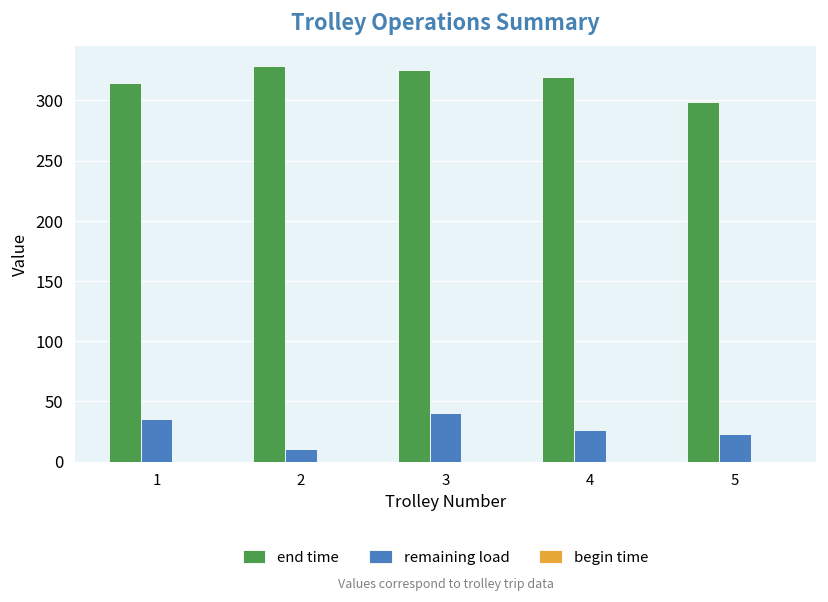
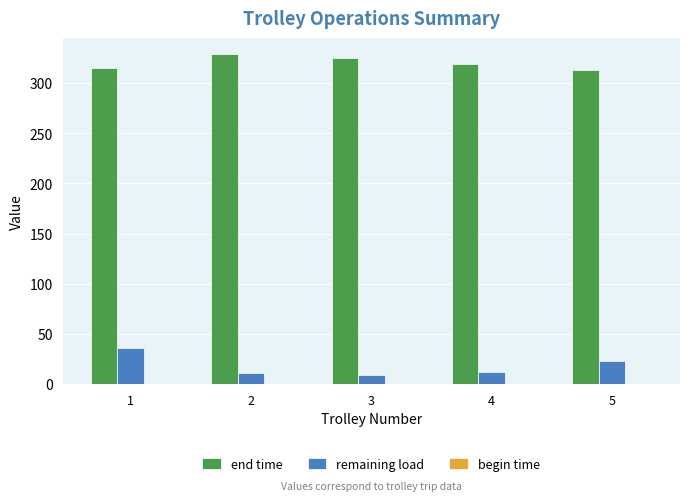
  {
    "end time": {
      "1": 315,
      "2": 328,
      "3": 325,
      "4": 319,
-     "5": 299
+     "5": 313
    },
    "remaining load": {
      "1": 36,
      "2": 11,
-     "3": 40,
-     "4": 27,
+     "3": 9,
+     "4": 12,
      "5": 23
    },
    "begin time": {
      "1": 0,
      "2": 0,
      "3": 0,
      "4": 0,
      "5": 0
    }
  }
